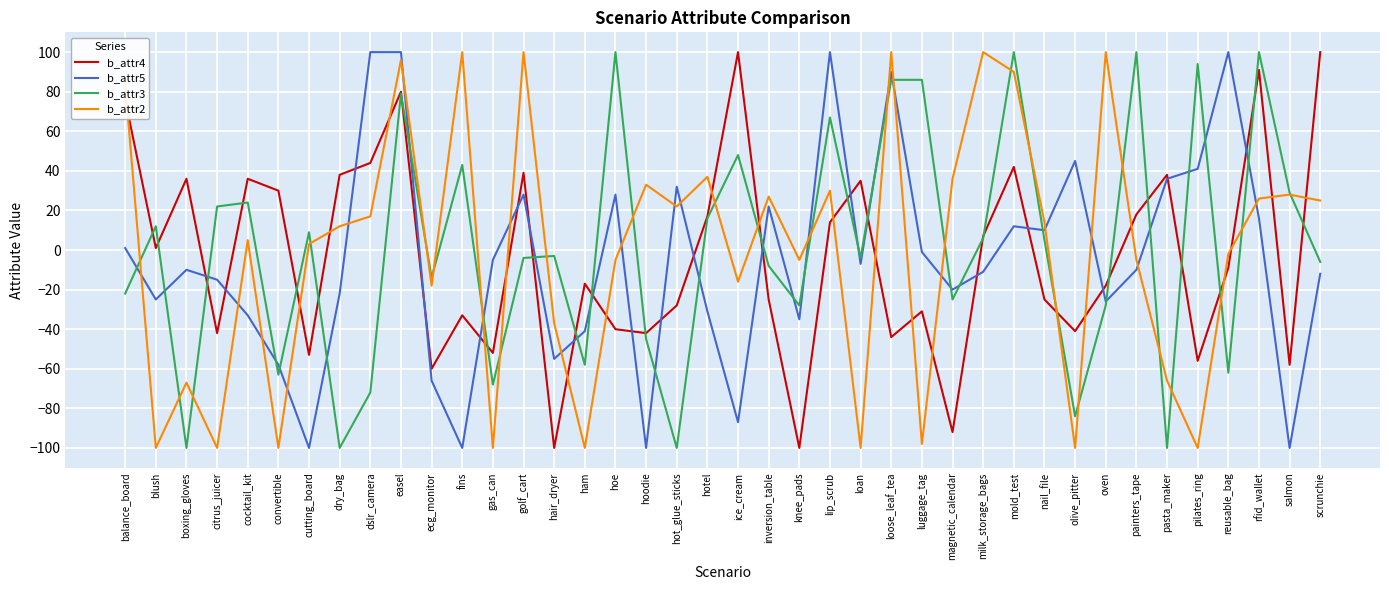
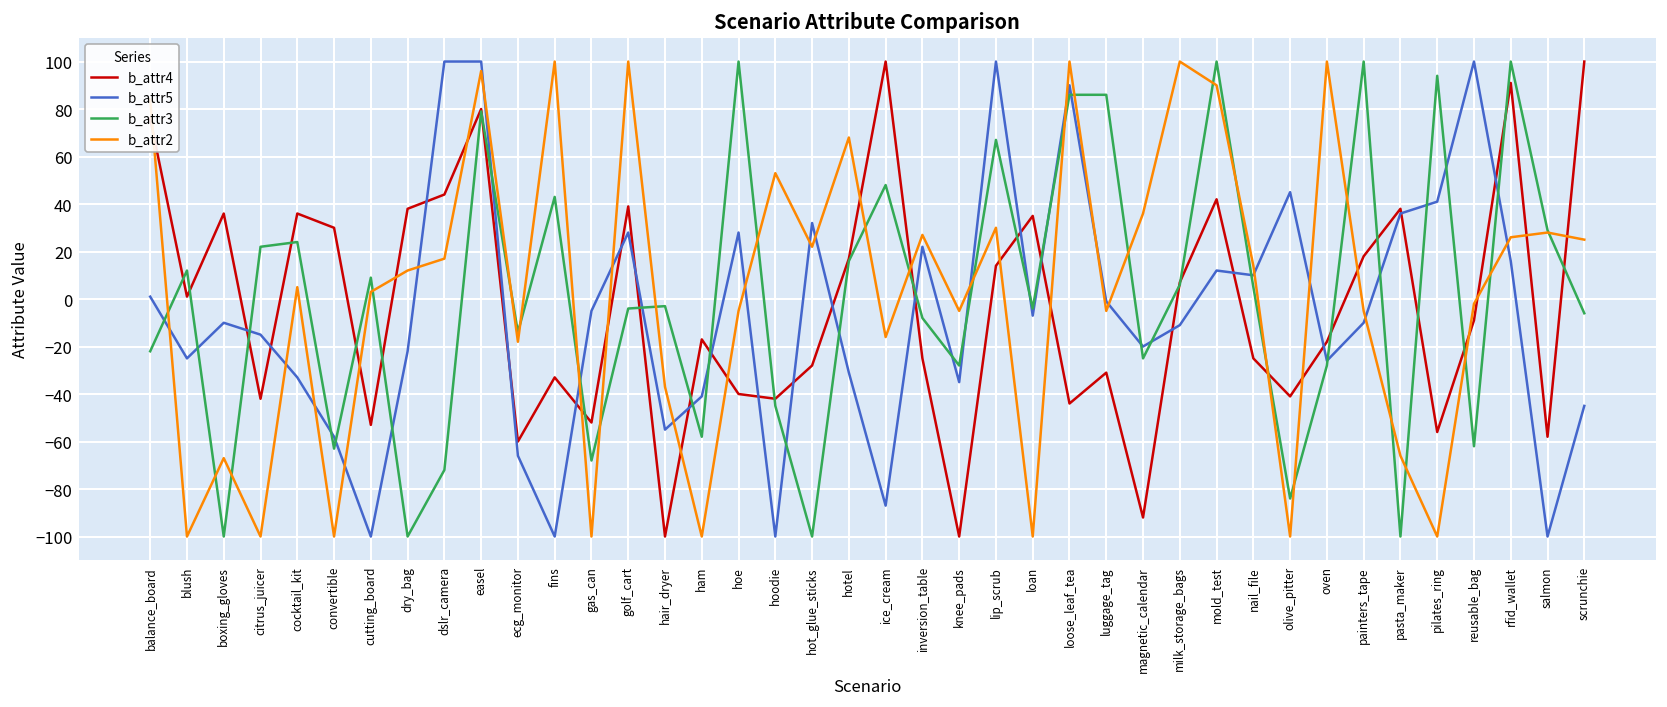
  {
    "b_attr4": {
      "blush": 1,
      "boxing_gloves": 36,
      "citrus_juicer": -42,
      "cocktail_kit": 36,
      "convertible": 30,
      "cutting_board": -53,
      "dry_bag": 38,
      "dslr_camera": 44,
      "ecg_monitor": -60,
      "fins": -33,
      "gas_can": -52,
      "golf_cart": 39,
      "hair_dryer": -100,
      "ham": -17,
      "hoe": -40,
      "hoodie": -42,
      "hot_glue_sticks": -28,
      "ice_cream": 100,
      "inversion_table": -25,
      "knee_pads": -100,
      "lip_scrub": 14,
      "loan": 35,
      "loose_leaf_tea": -44,
      "luggage_tag": -31,
      "magnetic_calendar": -92,
      "mold_test": 42,
      "nail_file": -25,
      "olive_pitter": -41,
      "oven": -18,
      "painters_tape": 18,
      "pasta_maker": 38,
      "pilates_ring": -56,
      "reusable_bag": -9,
      "rfid_wallet": 91,
      "salmon": -58,
      "scrunchie": 100
    },
    "b_attr5": {
      "balance_board": 1,
      "blush": -25,
      "boxing_gloves": -10,
      "citrus_juicer": -15,
      "cocktail_kit": -33,
      "convertible": -58,
      "cutting_board": -100,
      "dry_bag": -22,
      "dslr_camera": 100,
      "easel": 100,
      "ecg_monitor": -66,
      "fins": -100,
      "gas_can": -5,
      "golf_cart": 28,
      "hair_dryer": -55,
      "ham": -41,
      "hoe": 28,
      "hoodie": -100,
      "hot_glue_sticks": 32,
      "hotel": -31,
      "ice_cream": -87,
      "inversion_table": 22,
      "knee_pads": -35,
      "lip_scrub": 100,
      "loan": -7,
      "loose_leaf_tea": 90,
      "luggage_tag": -1,
      "magnetic_calendar": -20,
      "milk_storage_bags": -11,
      "mold_test": 12,
      "nail_file": 10,
      "olive_pitter": 45,
      "oven": -26,
      "painters_tape": -10,
      "pasta_maker": 36,
      "pilates_ring": 41,
      "reusable_bag": 100,
      "rfid_wallet": 16,
      "salmon": -100,
-     "scrunchie": -12
+     "scrunchie": -45
    },
    "b_attr3": {
      "balance_board": -22,
      "blush": 12,
      "boxing_gloves": -100,
      "citrus_juicer": 22,
      "cocktail_kit": 24,
      "convertible": -63,
      "cutting_board": 9,
      "dry_bag": -100,
      "dslr_camera": -72,
      "ecg_monitor": -14,
      "fins": 43,
      "gas_can": -68,
      "golf_cart": -4,
      "hair_dryer": -3,
      "ham": -58,
      "hoe": 100,
      "hoodie": -45,
      "hot_glue_sticks": -100,
      "ice_cream": 48,
      "inversion_table": -8,
      "knee_pads": -28,
      "lip_scrub": 67,
      "loan": -4,
      "loose_leaf_tea": 86,
      "luggage_tag": 86,
      "magnetic_calendar": -25,
      "mold_test": 100,
      "nail_file": 5,
      "olive_pitter": -84,
      "oven": -28,
      "painters_tape": 100,
      "pasta_maker": -100,
      "pilates_ring": 94,
      "reusable_bag": -62,
      "rfid_wallet": 100,
      "scrunchie": -6
    },
    "b_attr2": {
      "blush": -100,
      "boxing_gloves": -67,
      "citrus_juicer": -100,
      "cocktail_kit": 5,
      "convertible": -100,
      "cutting_board": 3,
      "dry_bag": 12,
      "dslr_camera": 17,
      "easel": 96,
      "ecg_monitor": -18,
      "fins": 100,
      "gas_can": -100,
      "golf_cart": 100,
      "hair_dryer": -37,
      "ham": -100,
      "hoe": -5,
-     "hoodie": 33,
+     "hoodie": 53,
      "hot_glue_sticks": 22,
-     "hotel": 37,
+     "hotel": 68,
      "ice_cream": -16,
      "inversion_table": 27,
      "knee_pads": -5,
      "lip_scrub": 30,
      "loan": -100,
      "loose_leaf_tea": 100,
-     "luggage_tag": -98,
+     "luggage_tag": -5,
      "magnetic_calendar": 36,
      "milk_storage_bags": 100,
      "mold_test": 90,
      "nail_file": 14,
      "olive_pitter": -100,
      "oven": 100,
      "painters_tape": -5,
      "pasta_maker": -66,
      "pilates_ring": -100,
      "reusable_bag": -2,
      "rfid_wallet": 26,
      "scrunchie": 25
    }
  }
